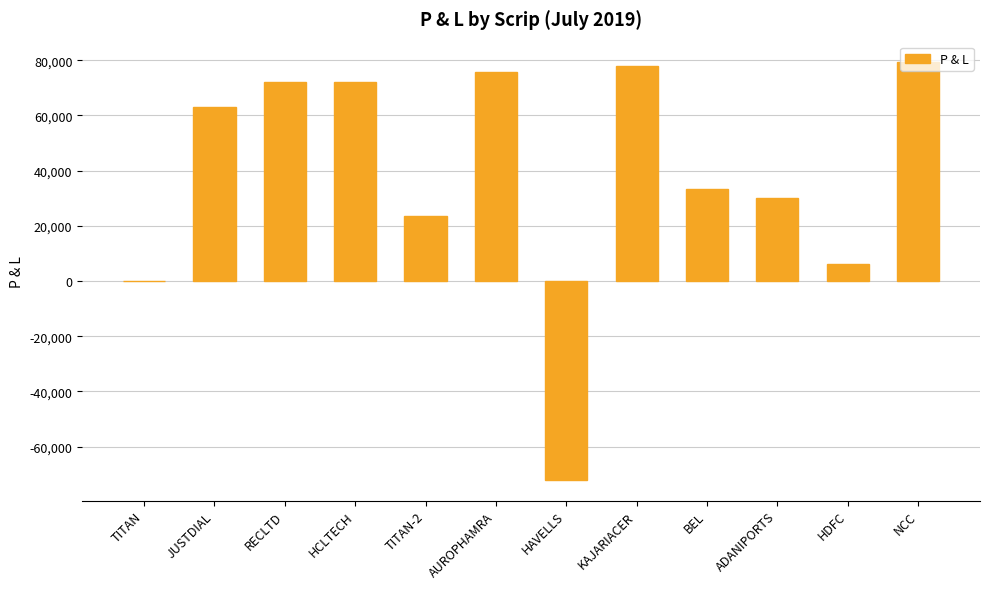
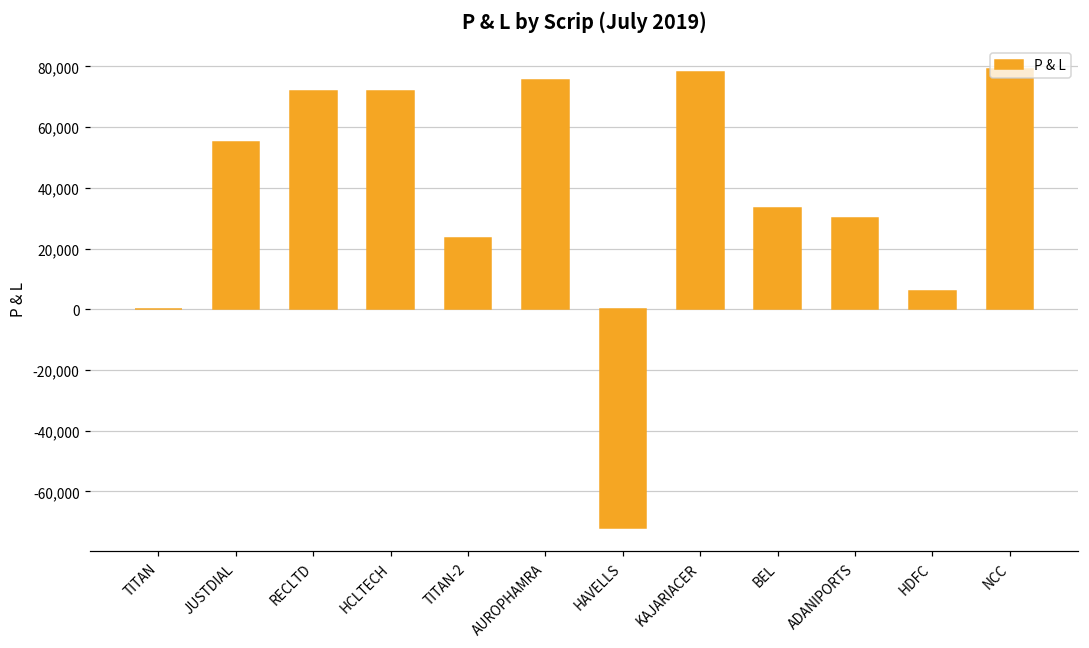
  {
    "TITAN": "0",
-   "JUSTDIAL": "63,000",
+   "JUSTDIAL": "55,000",
    "RECLTD": "72,000",
    "HCLTECH": "72,000",
    "TITAN-2": "24,000",
    "AUROPHAMRA": "76,000",
    "HAVELLS": "-72,000",
    "KAJARIACER": "78,000",
    "BEL": "33,000",
    "ADANIPORTS": "30,000",
    "HDFC": "6,000"
  }
